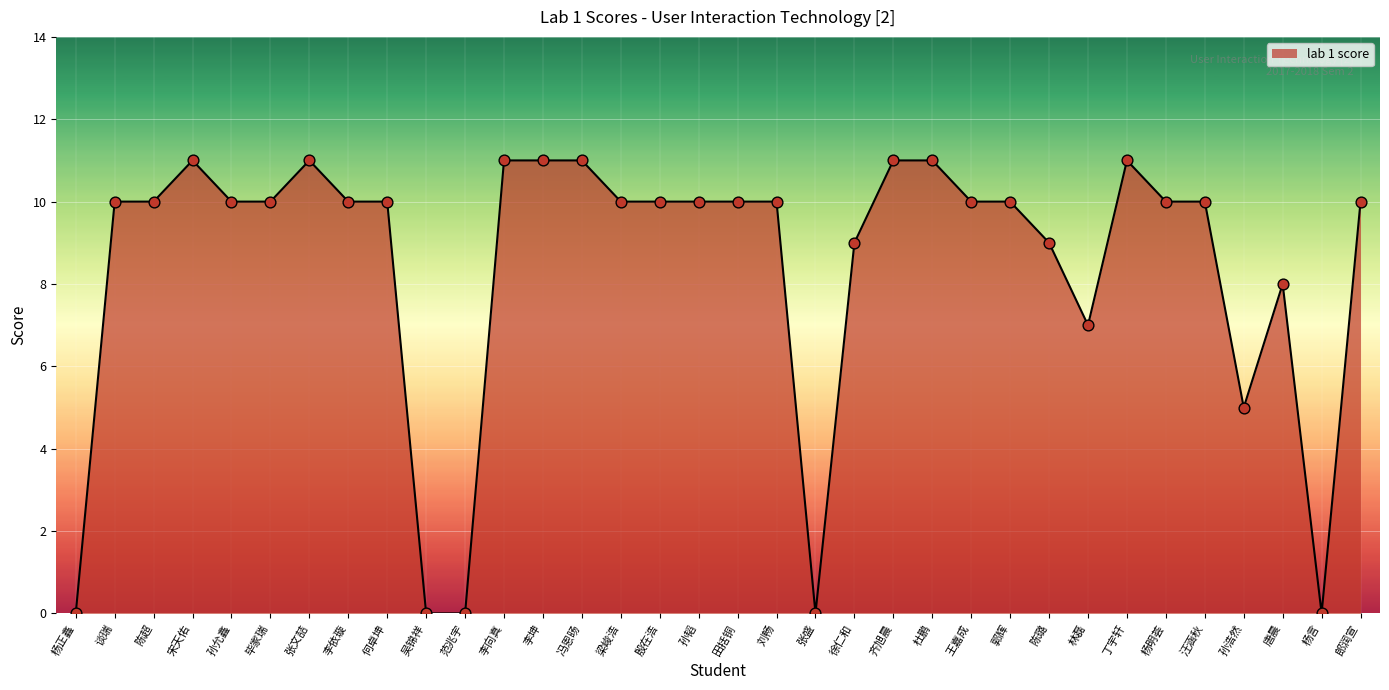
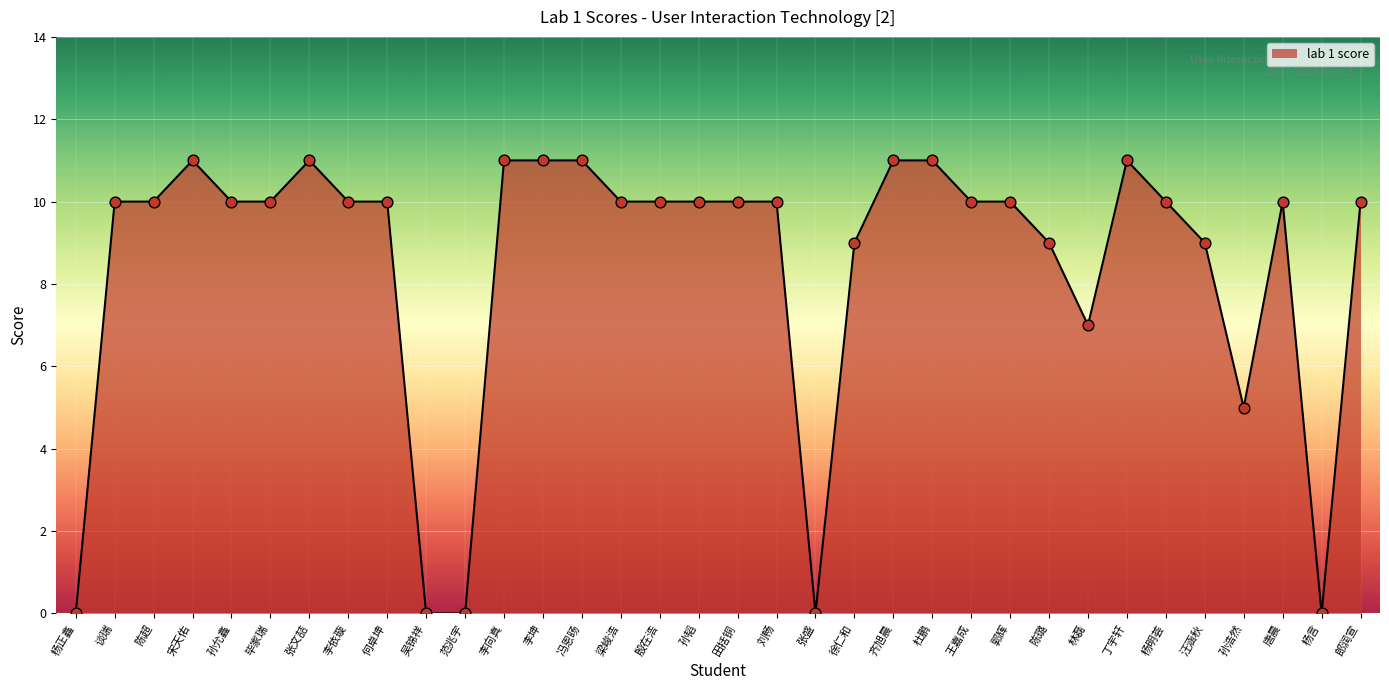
  {
    "杨正鑫": 0,
    "谈瑞": 10,
    "陈超": 10,
    "宋天佑": 11,
    "孙允鑫": 10,
    "毕家瑞": 10,
    "张文喆": 11,
    "李依璇": 10,
    "何卓坤": 10,
    "吴锦祥": 0,
    "范兆宇": 0,
    "李向真": 11,
    "李坤": 11,
    "冯恩旸": 11,
    "梁峻浩": 10,
    "殷在浩": 10,
    "孙韬": 10,
    "田括铜": 10,
    "刘畅": 10,
    "张盛": 0,
    "徐仁和": 9,
    "齐旭晨": 11,
    "杜鹏": 11,
    "王嘉成": 10,
    "郭辉": 10,
    "陈璐": 9,
    "林磊": 7,
    "丁宇轩": 11,
    "杨明荟": 10,
-   "汪涵秋": 10,
+   "汪涵秋": 9,
    "孙浩然": 5,
-   "唐晨": 8,
+   "唐晨": 10,
    "杨言": 0,
    "郎润宣": 10
  }
